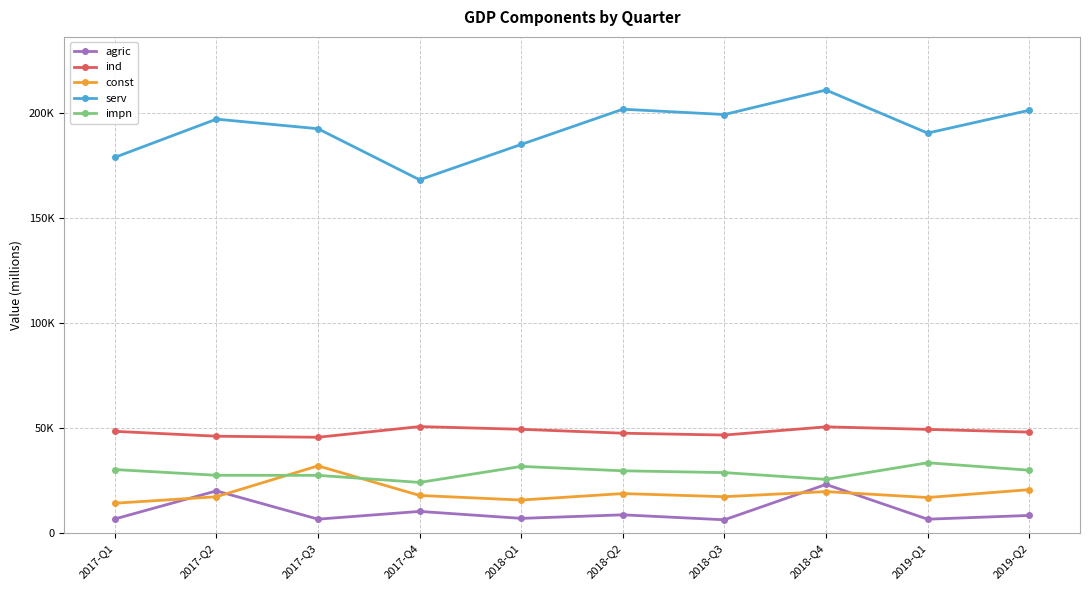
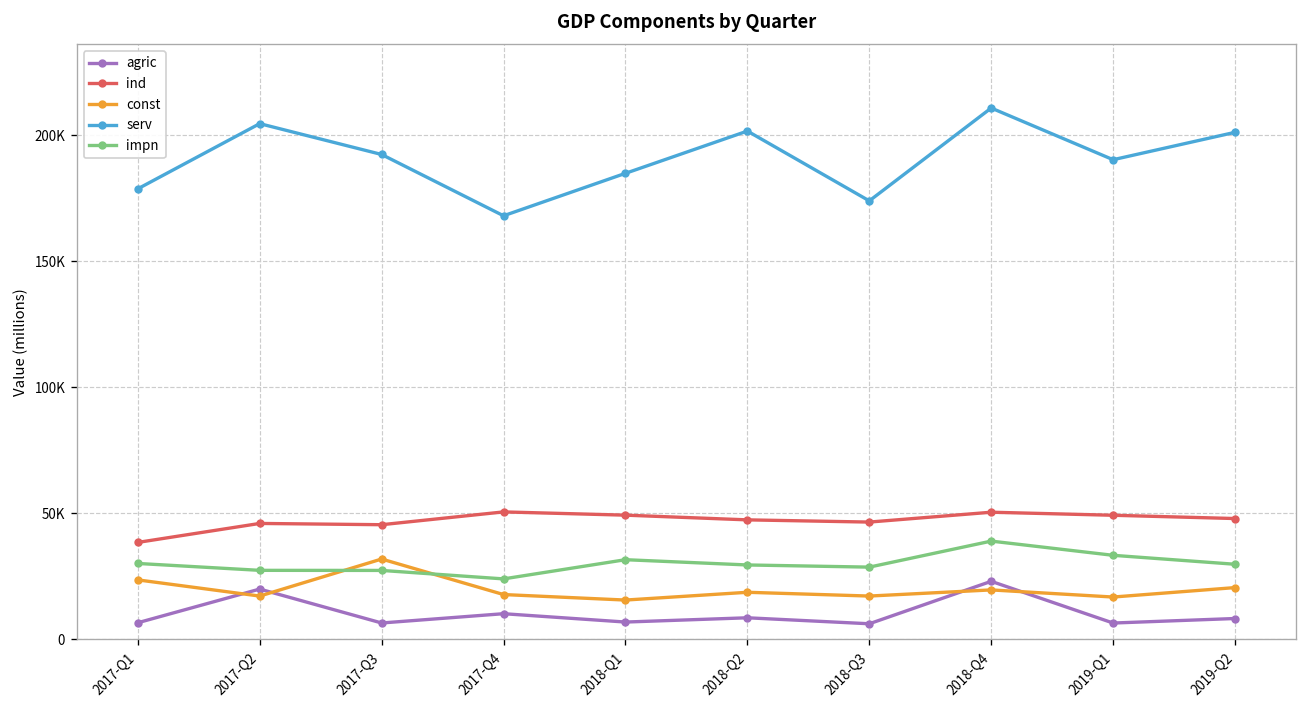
  {
    "agric": {
      "2017-Q1": 7000,
      "2017-Q2": 20000,
      "2017-Q3": 6000,
      "2017-Q4": 10000,
      "2018-Q1": 7000,
      "2018-Q2": 9000,
      "2018-Q3": 6000,
      "2018-Q4": 23000,
      "2019-Q1": 6000,
      "2019-Q2": 8000
    },
    "ind": {
-     "2017-Q1": 48000,
+     "2017-Q1": 38000,
      "2017-Q2": 46000,
      "2017-Q3": 45000,
      "2017-Q4": 51000,
      "2018-Q1": 49000,
      "2018-Q2": 47000,
      "2018-Q3": 47000,
      "2018-Q4": 50000,
      "2019-Q1": 49000,
      "2019-Q2": 48000
    },
    "const": {
-     "2017-Q1": 14000,
+     "2017-Q1": 24000,
      "2017-Q2": 17000,
      "2017-Q3": 32000,
      "2017-Q4": 18000,
      "2018-Q1": 16000,
      "2018-Q2": 19000,
      "2018-Q3": 17000,
      "2018-Q4": 20000,
      "2019-Q1": 17000,
      "2019-Q2": 21000
    },
    "serv": {
      "2017-Q1": 179000,
-     "2017-Q2": 197000,
+     "2017-Q2": 205000,
      "2017-Q3": 192000,
      "2017-Q4": 168000,
      "2018-Q1": 185000,
      "2018-Q2": 202000,
-     "2018-Q3": 199000,
+     "2018-Q3": 174000,
      "2018-Q4": 211000,
      "2019-Q1": 190000,
      "2019-Q2": 201000
    },
    "impn": {
      "2017-Q1": 30000,
      "2017-Q2": 27000,
      "2017-Q3": 27000,
      "2017-Q4": 24000,
      "2018-Q1": 32000,
      "2018-Q2": 30000,
      "2018-Q3": 29000,
-     "2018-Q4": 25000,
+     "2018-Q4": 39000,
      "2019-Q1": 33000,
      "2019-Q2": 30000
    }
  }
